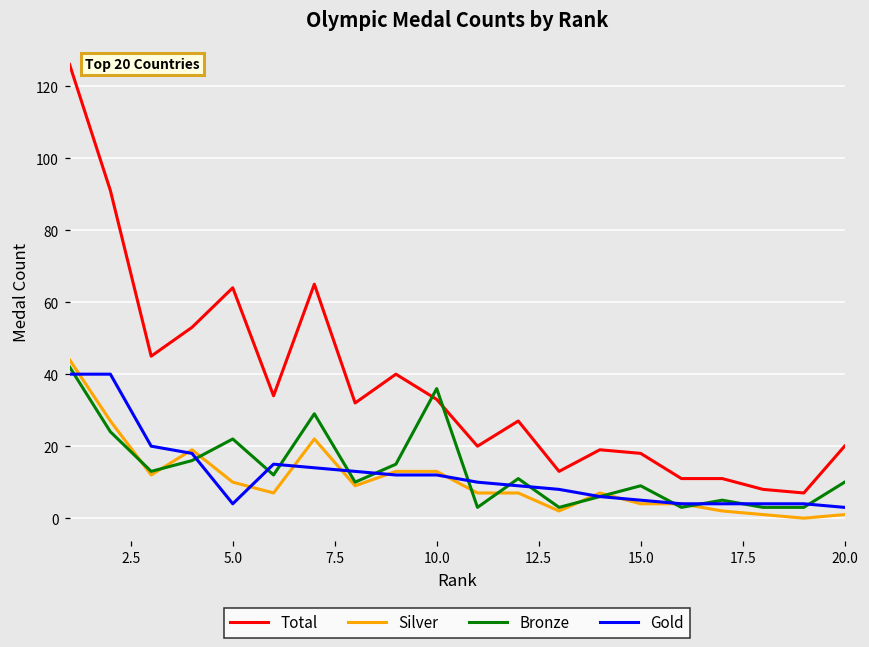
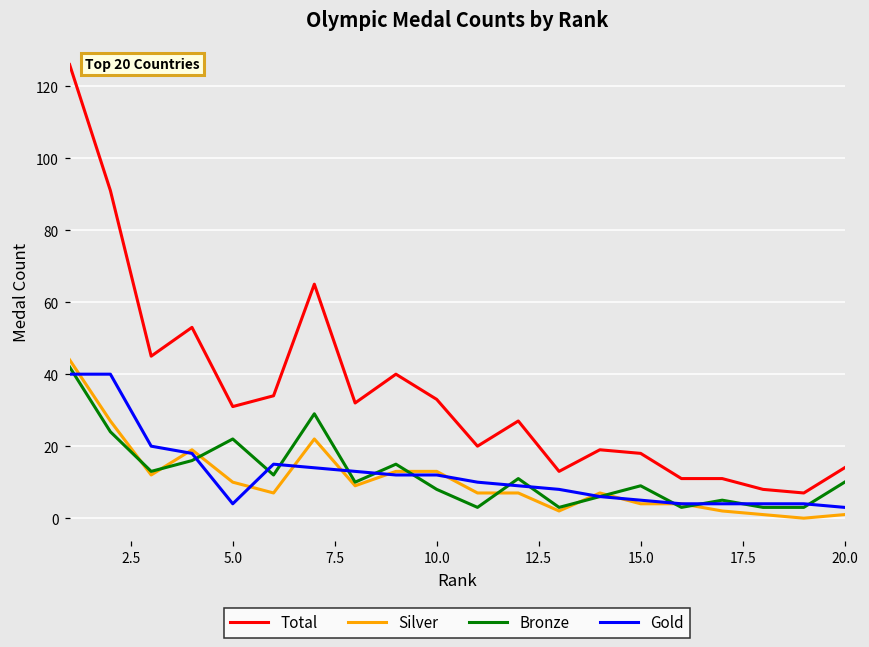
  {
    "Total": {
-     "5.0": 64,
+     "5.0": 31,
      "10.0": 33,
      "15.0": 18,
-     "20.0": 20
+     "20.0": 14
    },
    "Silver": {
      "5.0": 10,
      "10.0": 13,
      "15.0": 4,
      "20.0": 1
    },
    "Bronze": {
      "5.0": 22,
-     "10.0": 36,
+     "10.0": 8,
      "15.0": 9,
      "20.0": 10
    },
    "Gold": {
      "5.0": 4,
      "10.0": 12,
      "15.0": 5,
      "20.0": 3
    }
  }
